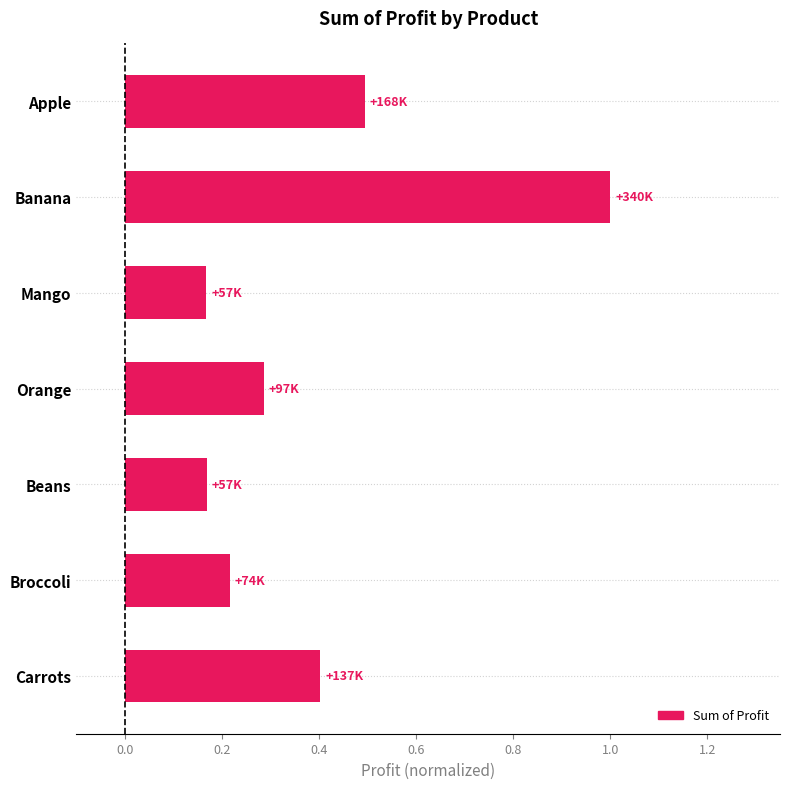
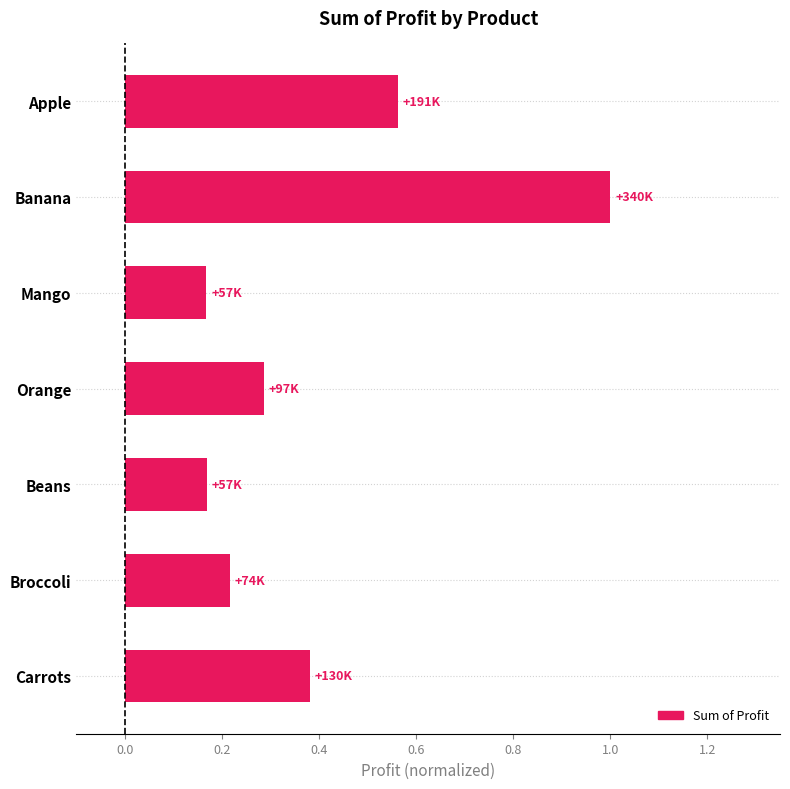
  {
-   "Apple": "+168K",
-   "Carrots": "+137K"
+   "Apple": "+191K",
+   "Carrots": "+130K"
  }
